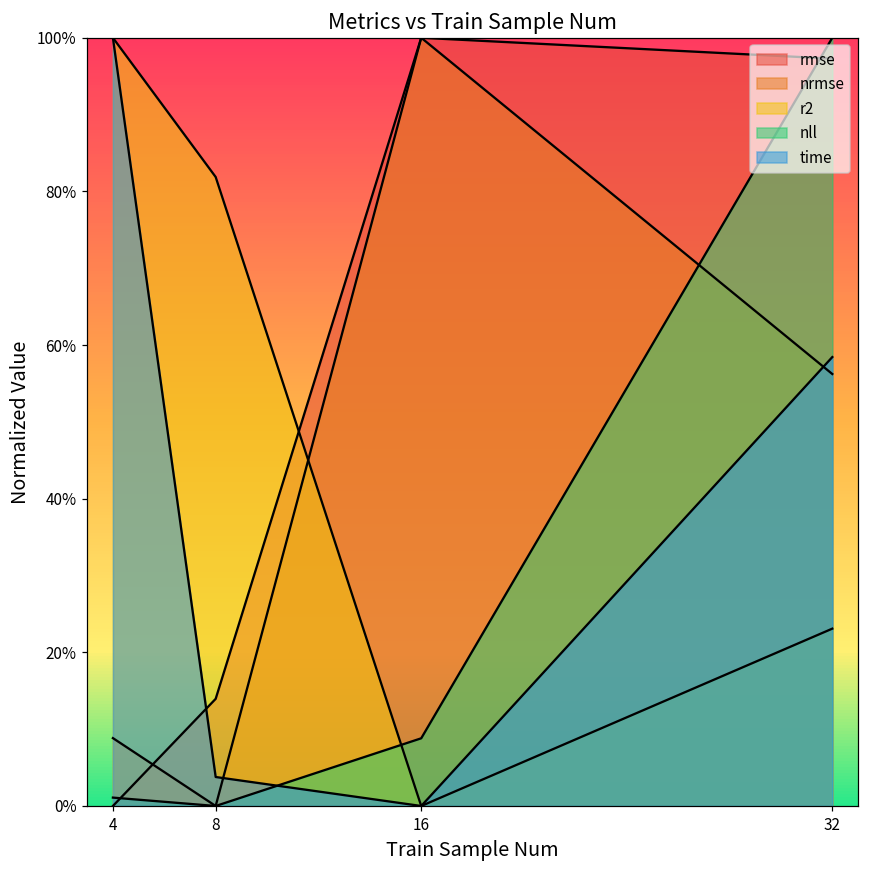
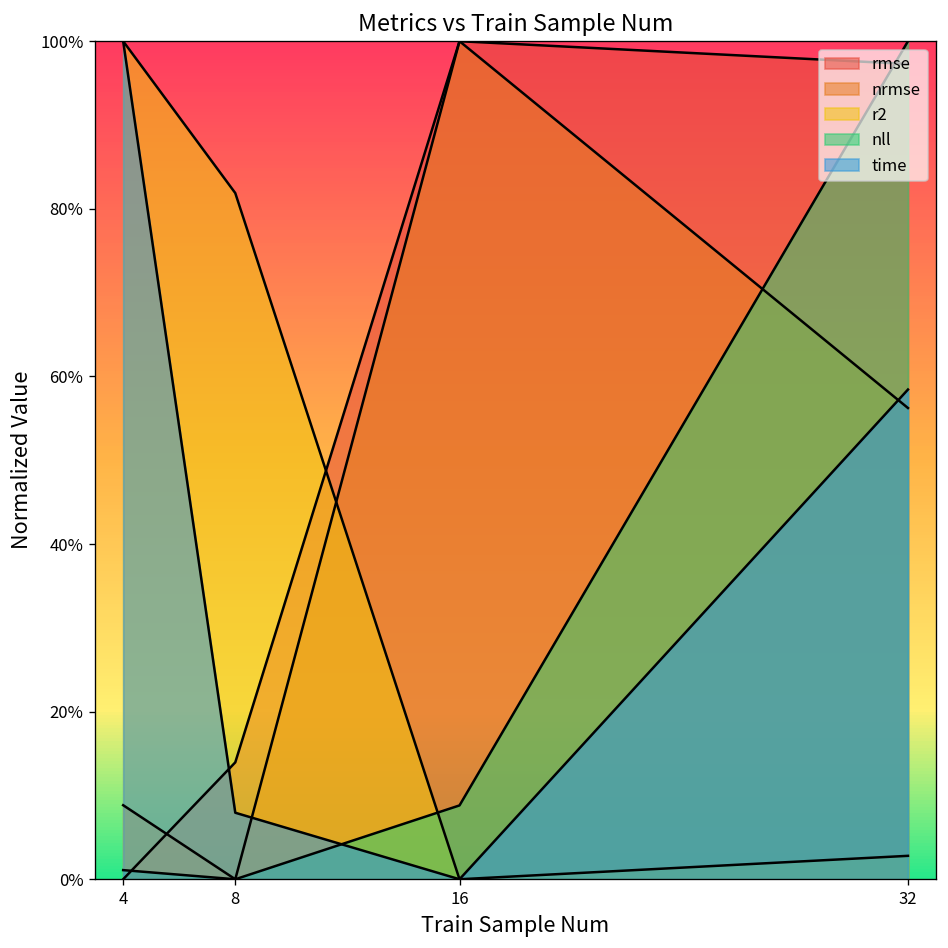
  {
    "r2": {
      "8": "82%",
-     "32": "23%"
+     "32": "3%"
    },
    "nll": {
      "4": "1%",
      "16": "9%",
      "32": "100%"
    },
    "time": {
-     "8": "4%",
+     "8": "8%",
      "32": "58%"
    }
  }
